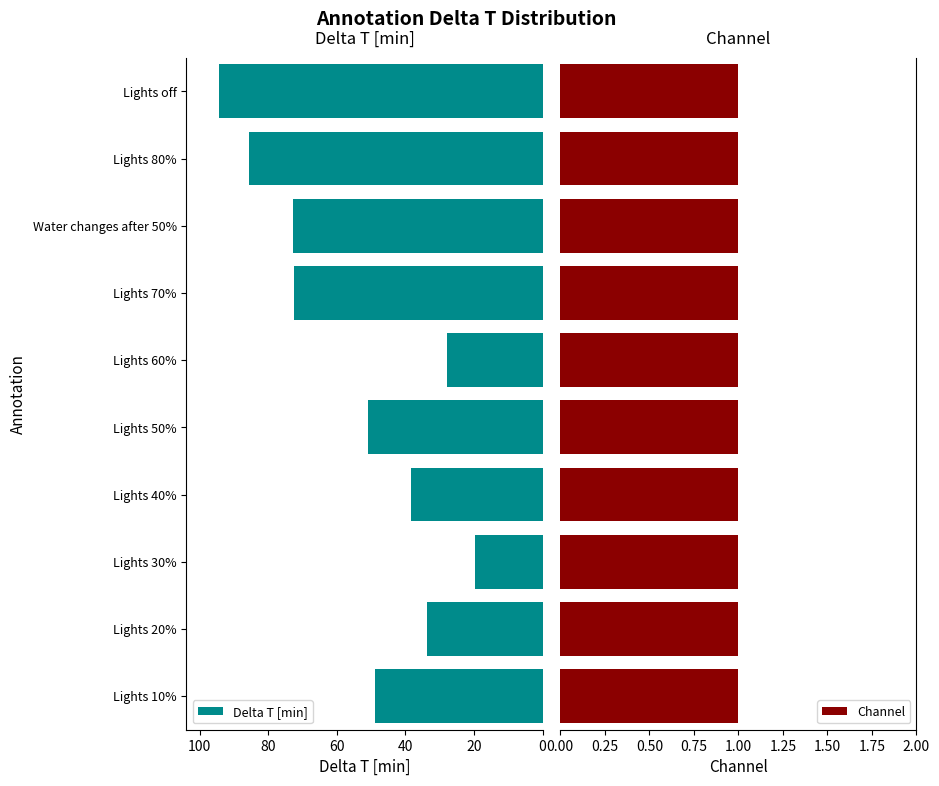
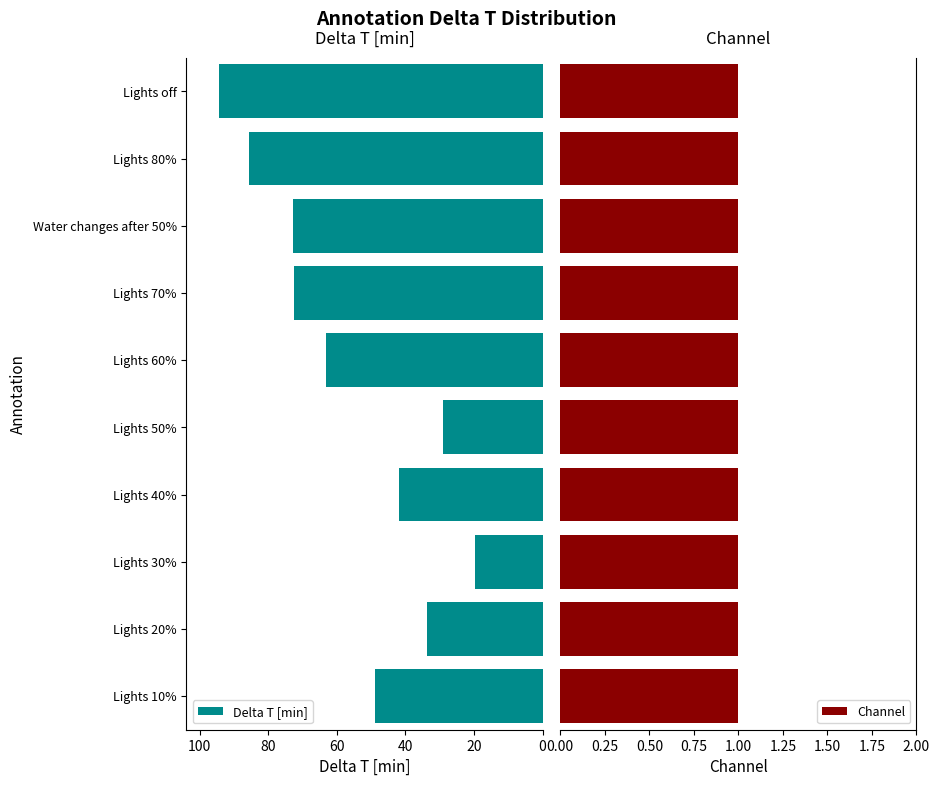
  {
    "Delta T [min]": {
      "Lights off": 94,
      "Lights 80%": 86,
      "Water changes after 50%": 73,
      "Lights 70%": 73,
-     "Lights 60%": 28,
-     "Lights 50%": 51,
-     "Lights 40%": 38,
+     "Lights 60%": 63,
+     "Lights 50%": 29,
+     "Lights 40%": 42,
      "Lights 30%": 20,
      "Lights 20%": 34,
      "Lights 10%": 49
    }
  }
